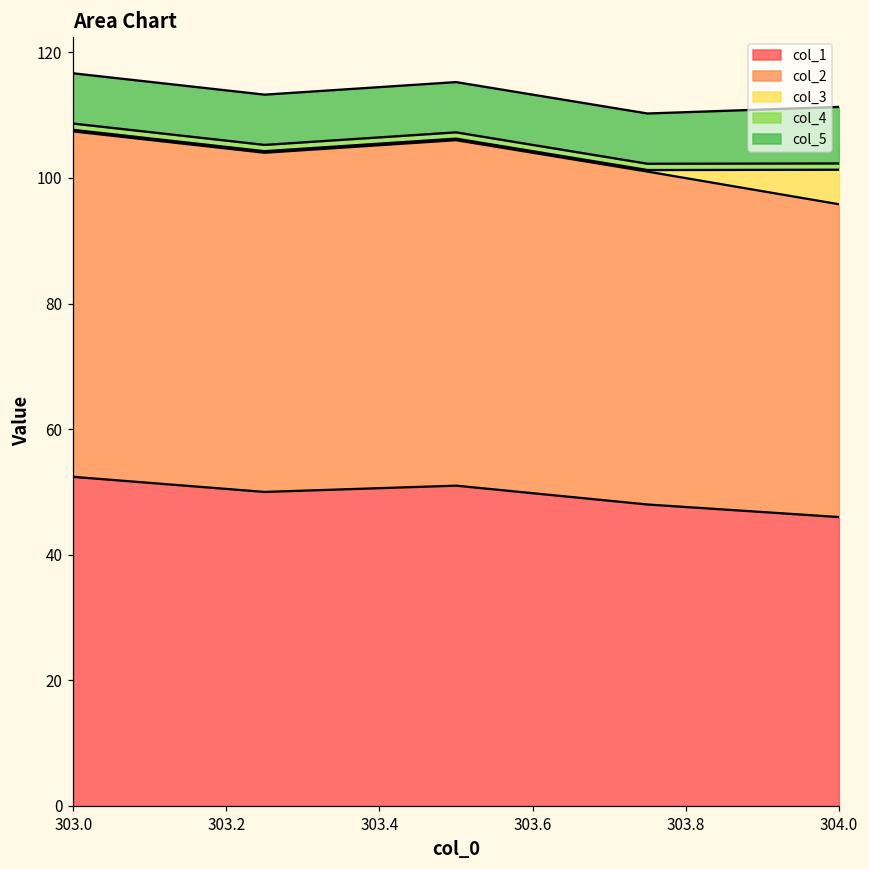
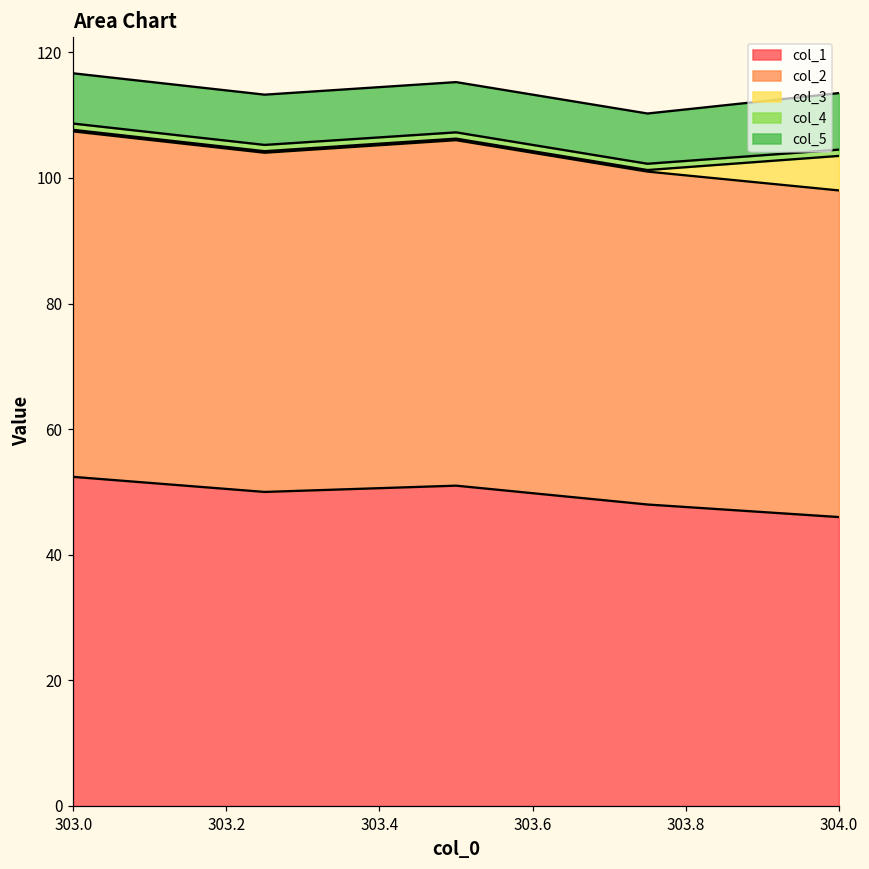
  {
    "col_1": {
      "303.0": 52,
      "304.0": 46
    },
    "col_2": {
-     "304.0": 50
+     "304.0": 52
    },
    "col_3": {
      "304.0": 6
    },
    "col_4": {
      "303.0": 1,
      "304.0": 1
    },
    "col_5": {
      "303.0": 8,
      "304.0": 9
    }
  }
